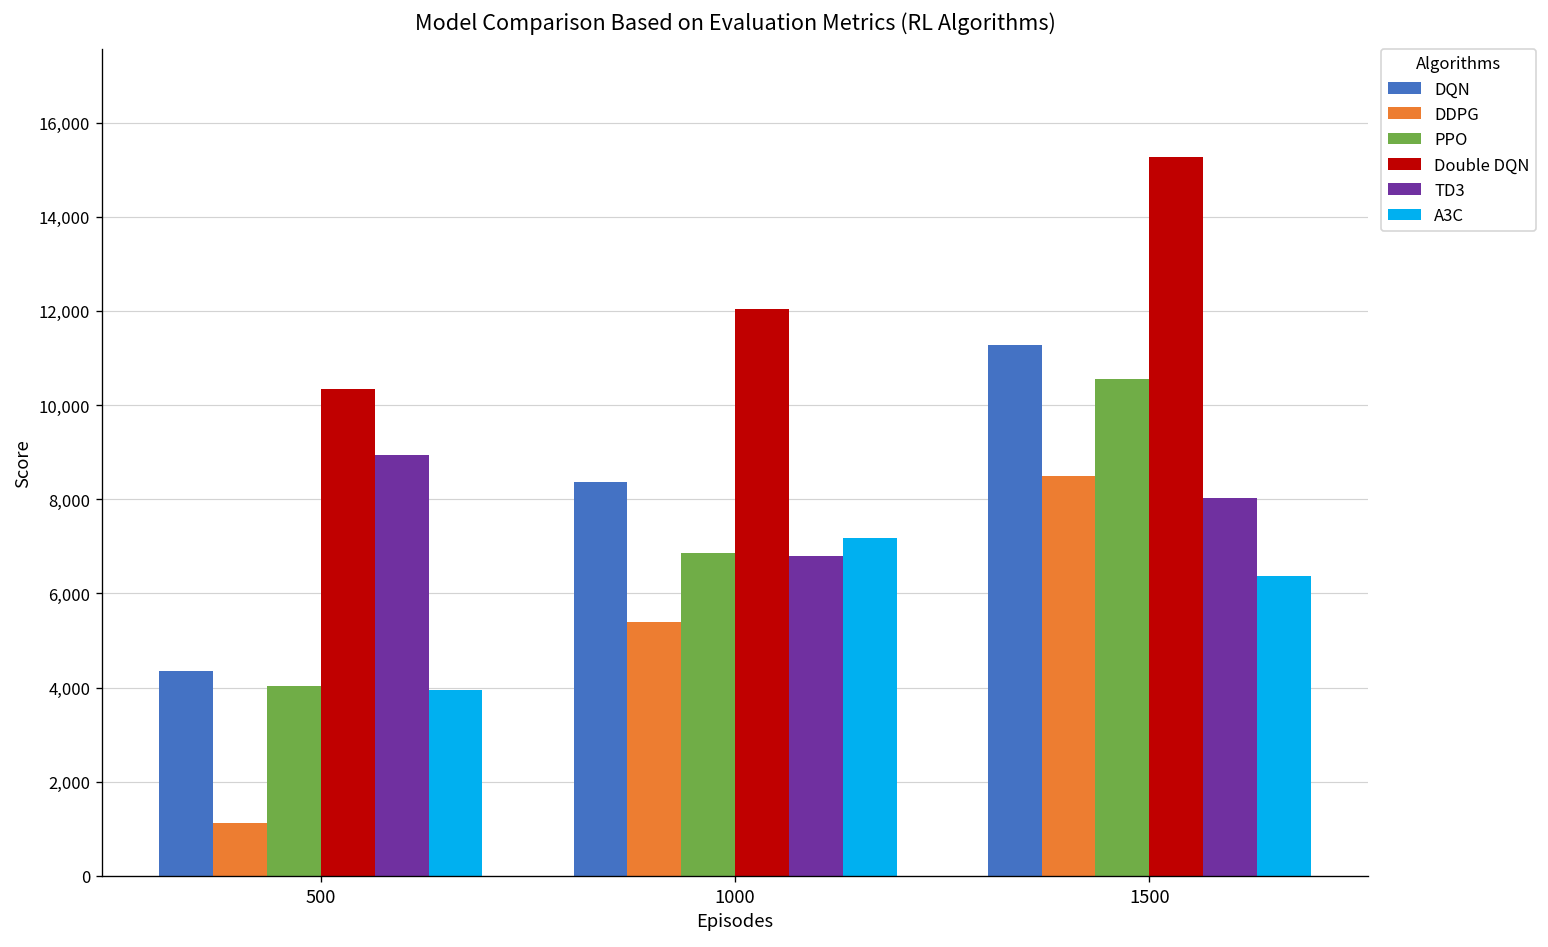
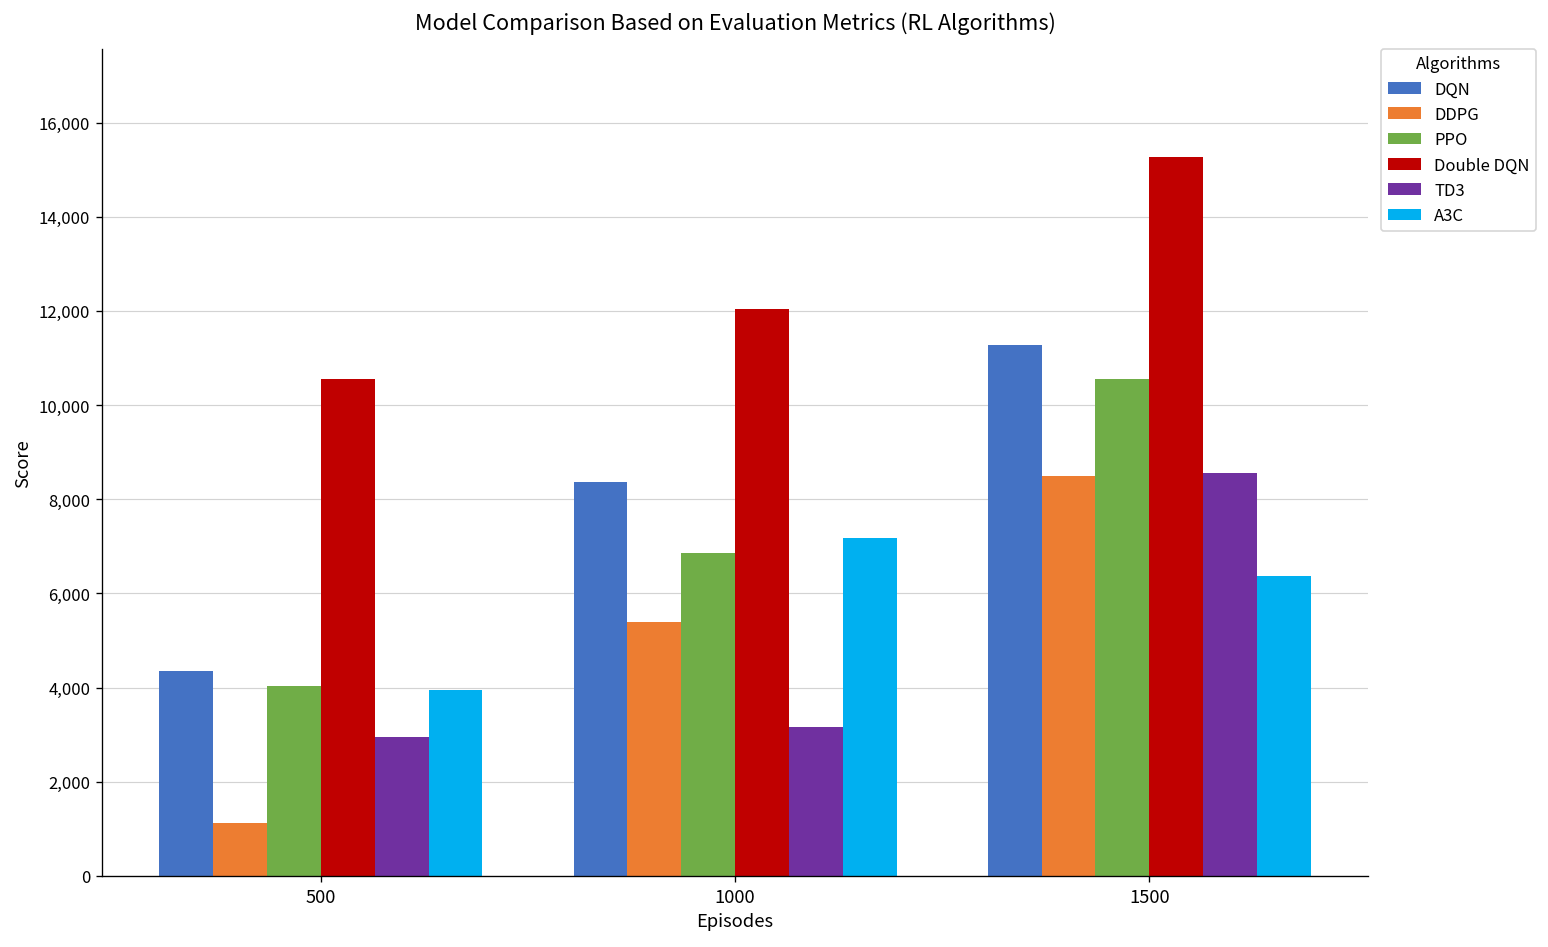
  {
    "DQN": {
      "500": "4,400",
      "1000": "8,400",
      "1500": "11,300"
    },
    "DDPG": {
      "500": "1,100",
      "1000": "5,400",
      "1500": "8,500"
    },
    "PPO": {
      "500": "4,000",
      "1000": "6,900",
      "1500": "10,500"
    },
    "Double DQN": {
-     "500": "10,300",
+     "500": "10,500",
      "1000": "12,000",
      "1500": "15,300"
    },
    "TD3": {
-     "500": "8,900",
-     "1000": "6,800",
-     "1500": "8,000"
+     "500": "3,000",
+     "1000": "3,200",
+     "1500": "8,600"
    },
    "A3C": {
      "500": "4,000",
      "1000": "7,200",
      "1500": "6,400"
    }
  }
